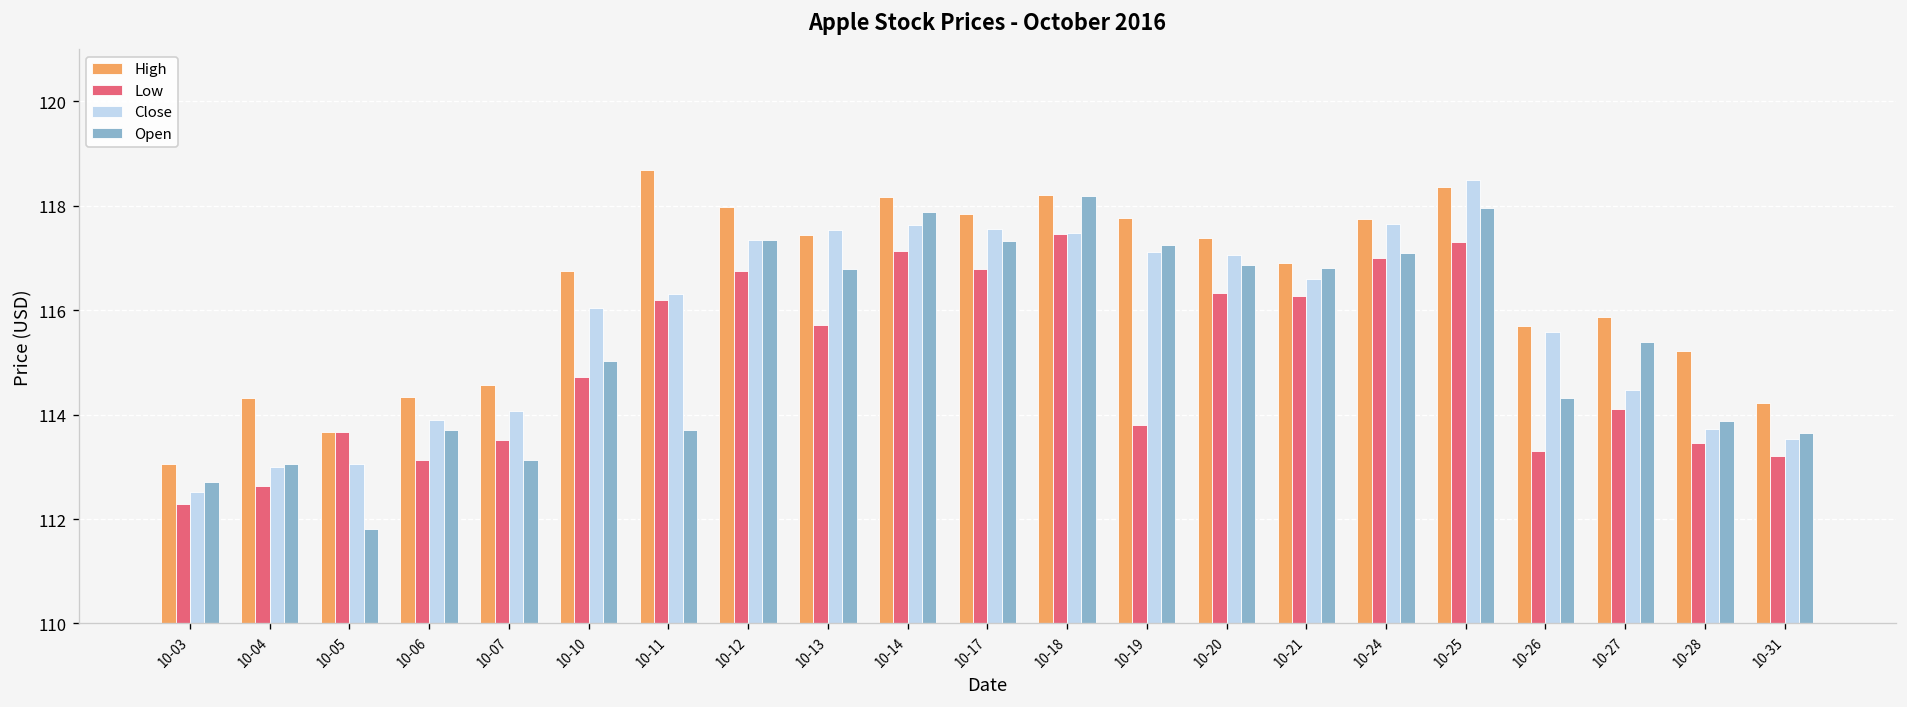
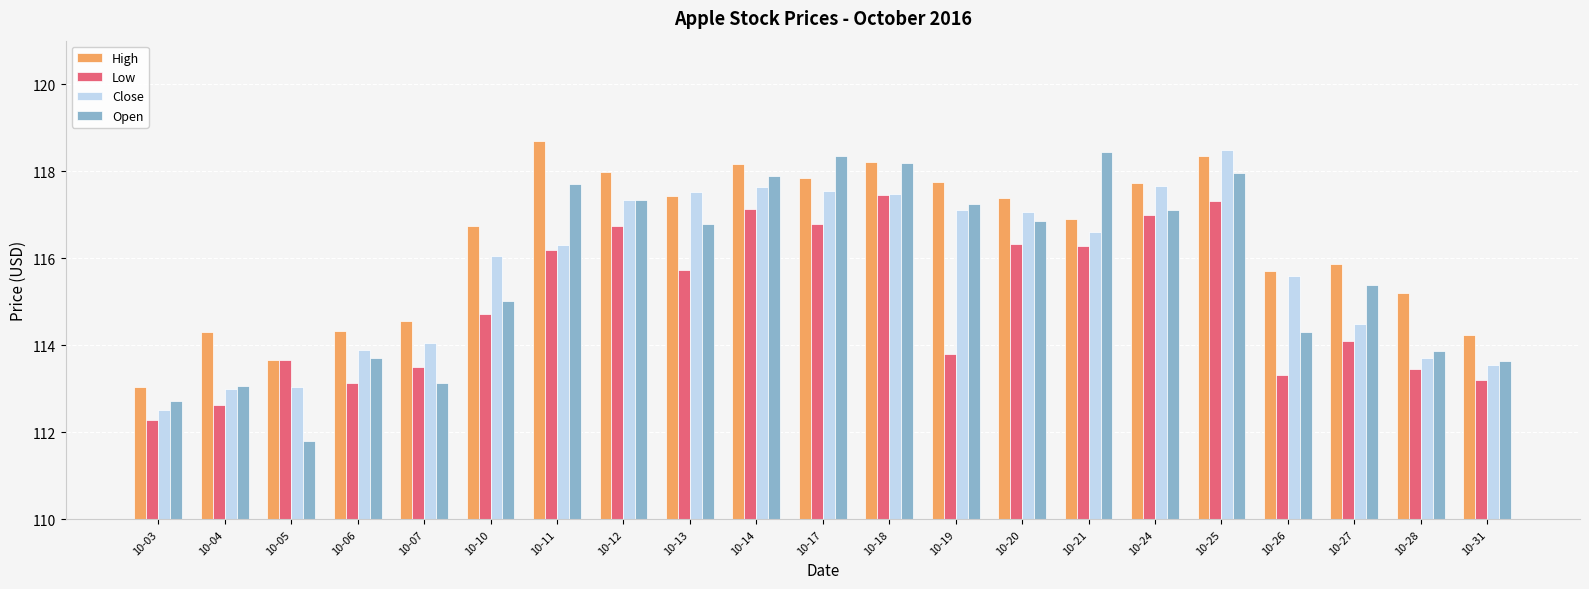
  {
    "High": {
      "10-03": 113.1,
      "10-04": 114.3,
      "10-05": 113.7,
      "10-06": 114.3,
      "10-07": 114.6,
      "10-10": 116.8,
      "10-11": 118.7,
      "10-12": 118.0,
      "10-13": 117.4,
      "10-14": 118.2,
      "10-17": 117.8,
      "10-18": 118.2,
      "10-19": 117.8,
      "10-20": 117.4,
      "10-21": 116.9,
      "10-24": 117.7,
      "10-25": 118.4,
      "10-26": 115.7,
      "10-27": 115.9,
      "10-28": 115.2,
      "10-31": 114.2
    },
    "Low": {
      "10-03": 112.3,
      "10-04": 112.6,
      "10-05": 113.7,
      "10-06": 113.1,
      "10-07": 113.5,
      "10-10": 114.7,
      "10-11": 116.2,
      "10-12": 116.8,
      "10-13": 115.7,
      "10-14": 117.1,
      "10-17": 116.8,
      "10-18": 117.5,
      "10-19": 113.8,
      "10-20": 116.3,
      "10-21": 116.3,
      "10-24": 117.0,
      "10-25": 117.3,
      "10-26": 113.3,
      "10-27": 114.1,
      "10-28": 113.5,
      "10-31": 113.2
    },
    "Close": {
      "10-03": 112.5,
      "10-04": 113.0,
      "10-05": 113.1,
      "10-06": 113.9,
      "10-07": 114.1,
      "10-10": 116.1,
      "10-11": 116.3,
      "10-12": 117.3,
      "10-13": 117.5,
      "10-14": 117.6,
      "10-17": 117.6,
      "10-18": 117.5,
      "10-19": 117.1,
      "10-20": 117.1,
      "10-21": 116.6,
      "10-24": 117.7,
      "10-25": 118.5,
      "10-26": 115.6,
      "10-27": 114.5,
      "10-28": 113.7,
      "10-31": 113.5
    },
    "Open": {
      "10-03": 112.7,
      "10-04": 113.1,
      "10-05": 111.8,
      "10-06": 113.7,
      "10-07": 113.1,
      "10-10": 115.0,
-     "10-11": 113.7,
+     "10-11": 117.7,
      "10-12": 117.4,
      "10-13": 116.8,
      "10-14": 117.9,
-     "10-17": 117.3,
+     "10-17": 118.3,
      "10-18": 118.2,
      "10-19": 117.3,
      "10-20": 116.9,
-     "10-21": 116.8,
+     "10-21": 118.5,
      "10-24": 117.1,
      "10-25": 118.0,
      "10-26": 114.3,
      "10-27": 115.4,
      "10-28": 113.9,
      "10-31": 113.7
    }
  }
